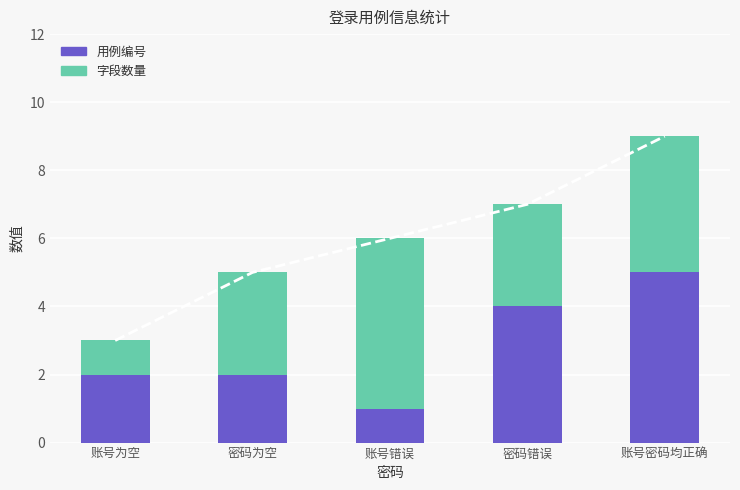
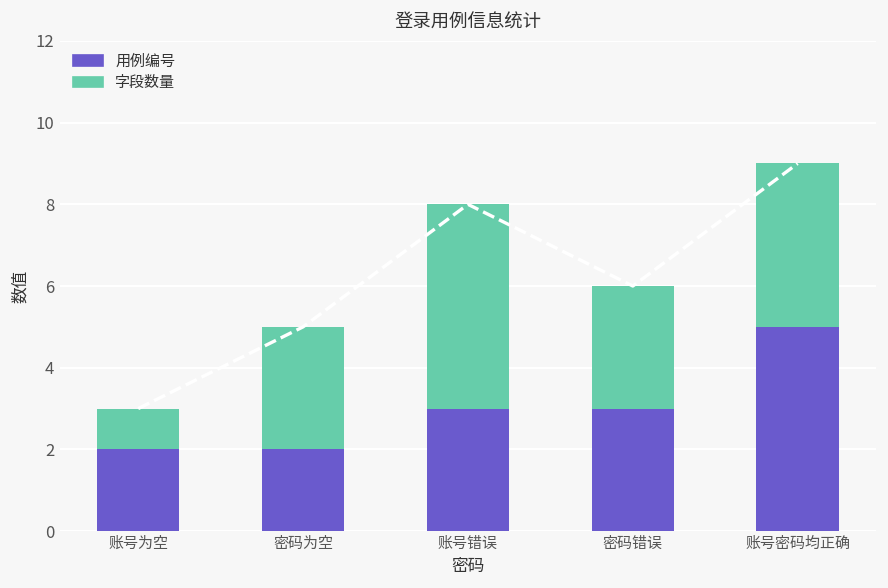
  {
    "用例编号": {
      "账号为空": 2,
      "密码为空": 2,
-     "账号错误": 1,
-     "密码错误": 4,
+     "账号错误": 3,
+     "密码错误": 3,
      "账号密码均正确": 5
    },
    "字段数量": {
      "账号为空": 1,
      "密码为空": 3,
      "账号错误": 5,
      "密码错误": 3,
      "账号密码均正确": 4
    }
  }
